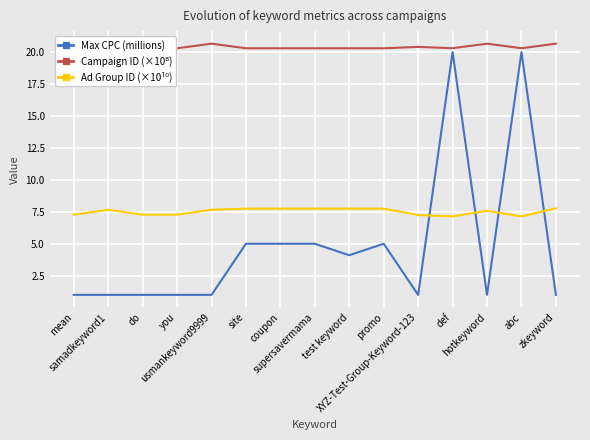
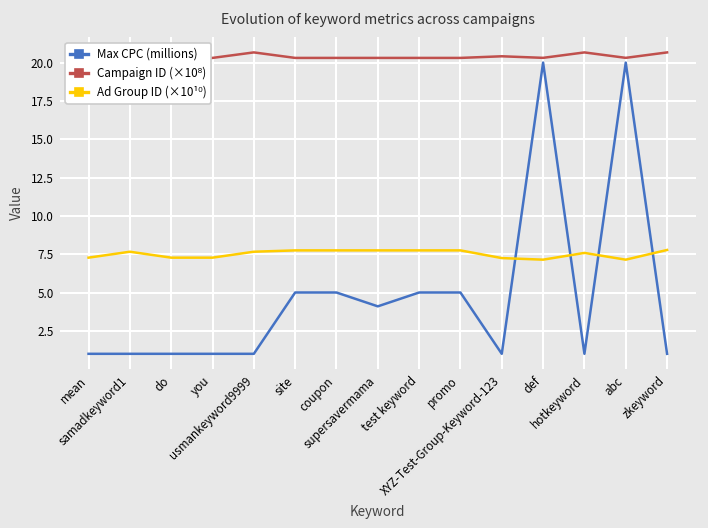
  {
    "Max CPC (millions)": {
      "mean": 1.0,
      "samadkeyword1": 1.0,
      "do": 1.0,
      "you": 1.0,
      "usmankeyword9999": 1.0,
      "site": 5.0,
      "coupon": 5.0,
-     "supersavermama": 5.0,
-     "test keyword": 4.1,
+     "supersavermama": 4.1,
+     "test keyword": 5.0,
      "promo": 5.0,
      "XYZ-Test-Group-Keyword-123": 1.0,
      "def": 20.0,
      "hotkeyword": 1.0,
      "abc": 20.0,
      "zkeyword": 1.0
    },
    "Campaign ID (×10⁸)": {
      "you": 20.3,
      "usmankeyword9999": 20.7,
      "site": 20.3,
      "coupon": 20.3,
      "supersavermama": 20.3,
      "test keyword": 20.3,
      "promo": 20.3,
      "XYZ-Test-Group-Keyword-123": 20.4,
      "def": 20.3,
      "hotkeyword": 20.7,
      "abc": 20.3,
      "zkeyword": 20.7
    },
    "Ad Group ID (×10¹⁰)": {
      "mean": 7.3,
      "samadkeyword1": 7.7,
      "do": 7.3,
      "you": 7.3,
      "usmankeyword9999": 7.7,
      "site": 7.7,
      "coupon": 7.7,
      "supersavermama": 7.7,
      "test keyword": 7.7,
      "promo": 7.7,
      "XYZ-Test-Group-Keyword-123": 7.2,
      "def": 7.1,
      "hotkeyword": 7.6,
      "abc": 7.1,
      "zkeyword": 7.8
    }
  }
